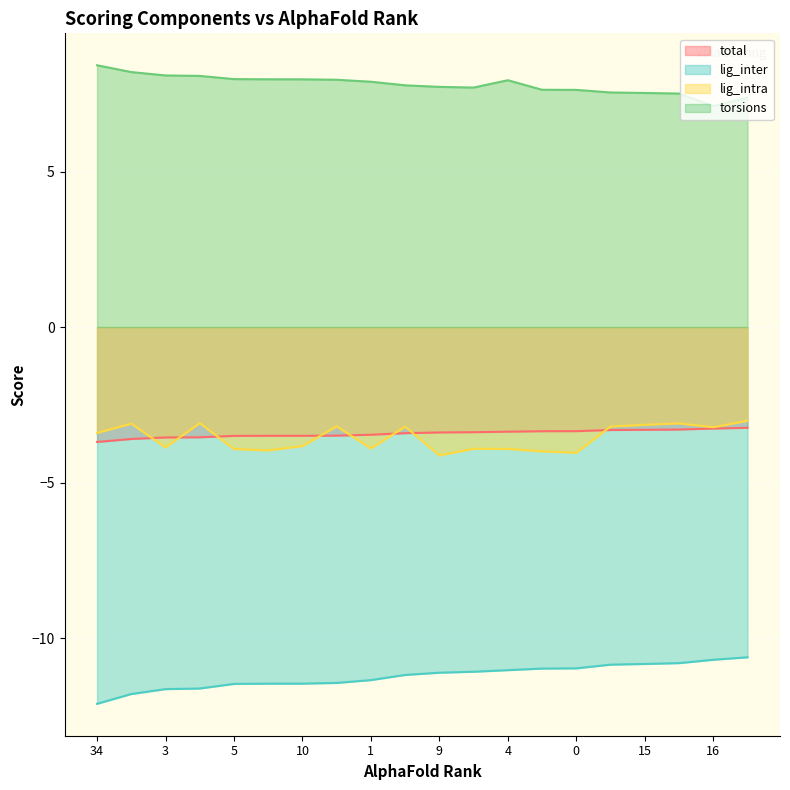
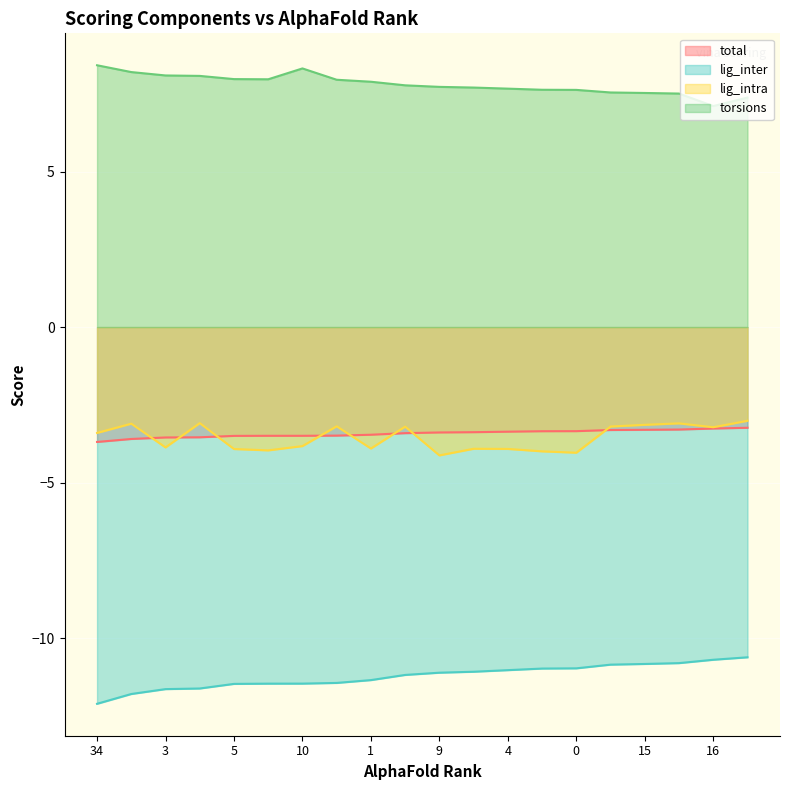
  {
    "torsions": {
      "34": 8.4,
-     "10": 8.0,
-     "4": 7.9,
+     "10": 8.3,
+     "4": 7.7,
      "0": 7.6
    }
  }
